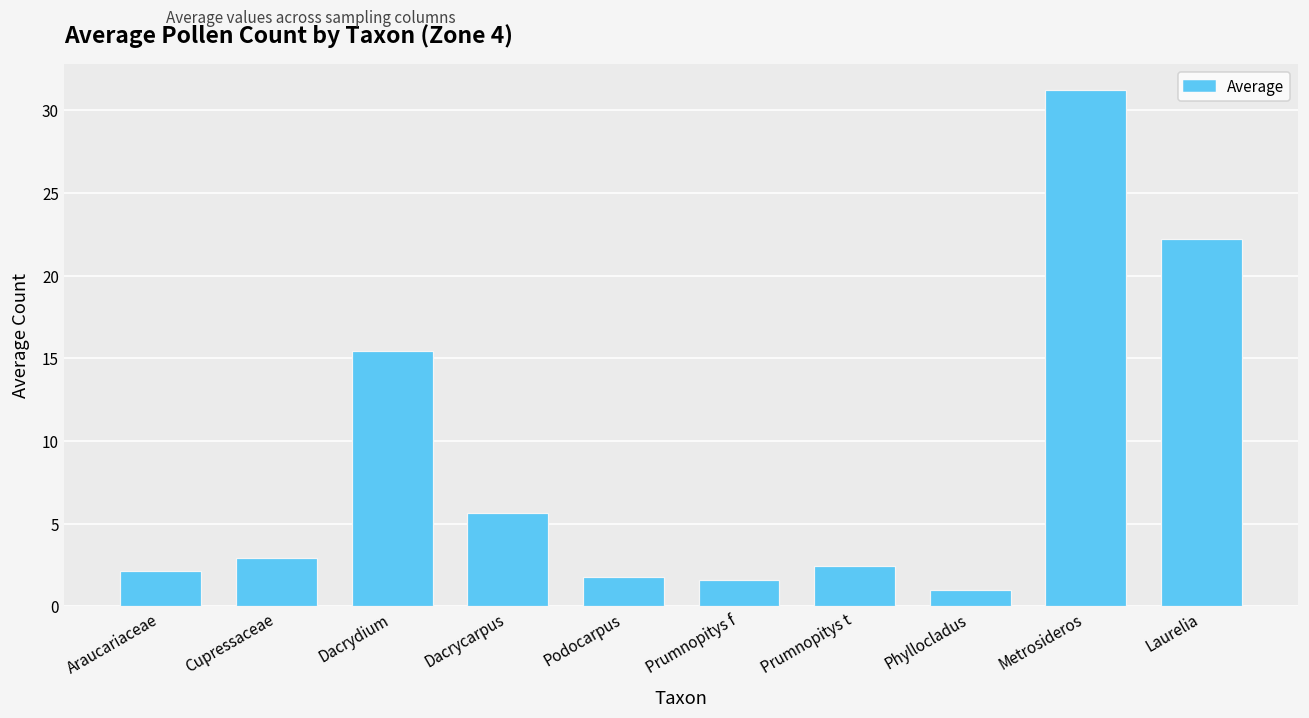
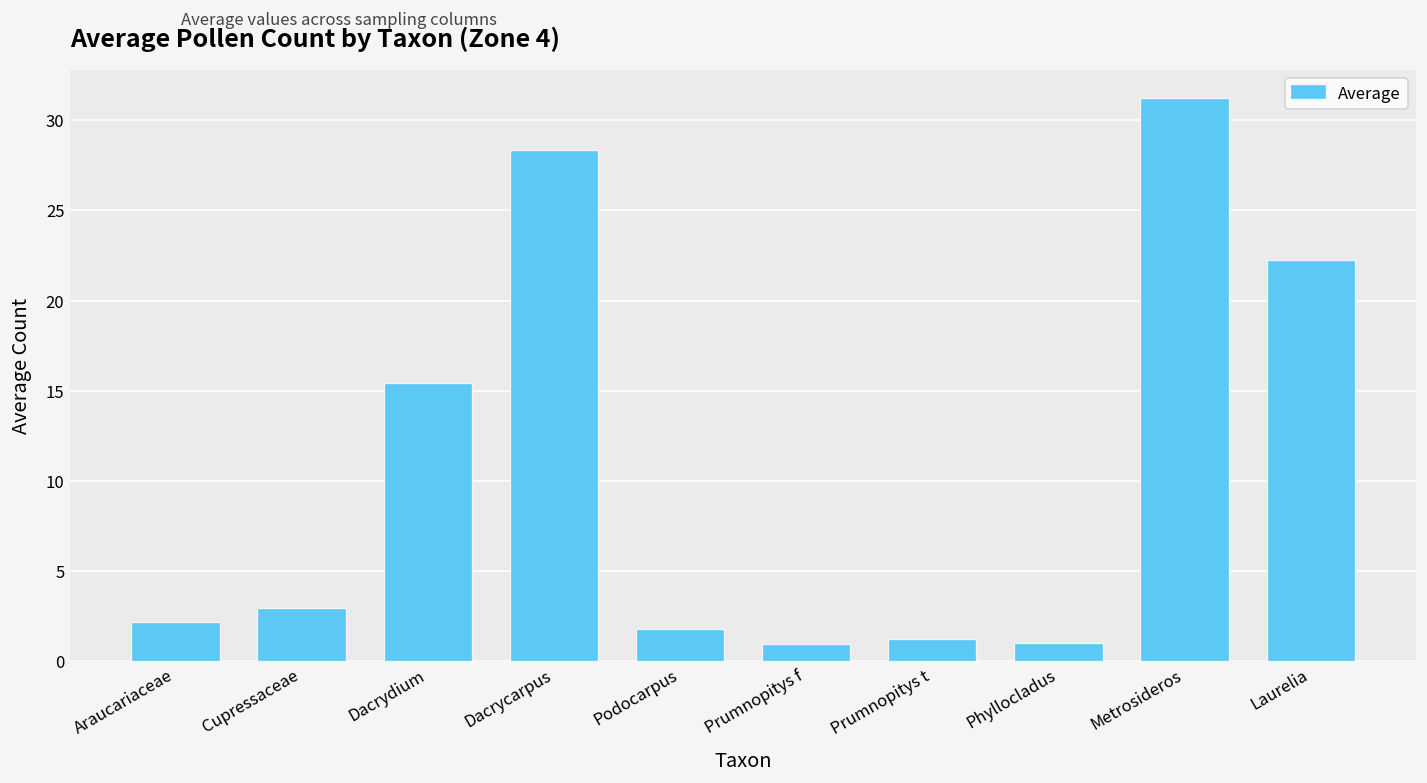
  {
    "Araucariaceae": 2.2,
    "Cupressaceae": 2.9,
    "Dacrydium": 15.4,
-   "Dacrycarpus": 5.6,
+   "Dacrycarpus": 28.4,
    "Podocarpus": 1.8,
-   "Prumnopitys f": 1.6,
-   "Prumnopitys t": 2.4,
+   "Prumnopitys f": 0.9,
+   "Prumnopitys t": 1.2,
    "Phyllocladus": 1.0,
    "Metrosideros": 31.2,
    "Laurelia": 22.2
  }
